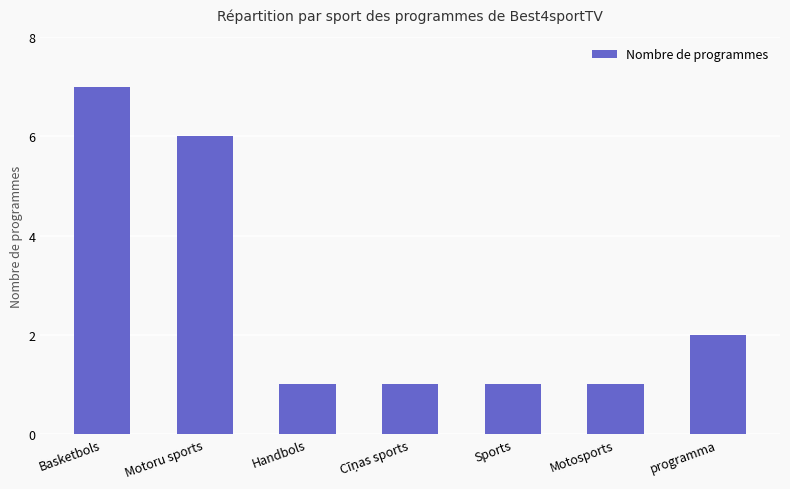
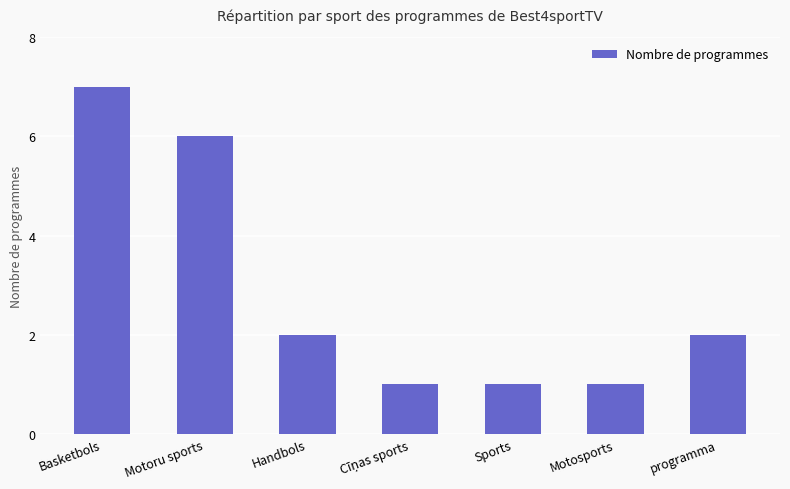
  {
    "Basketbols": 7,
    "Motoru sports": 6,
-   "Handbols": 1,
+   "Handbols": 2,
    "Cīņas sports": 1,
    "Sports": 1,
    "Motosports": 1,
    "programma": 2
  }
